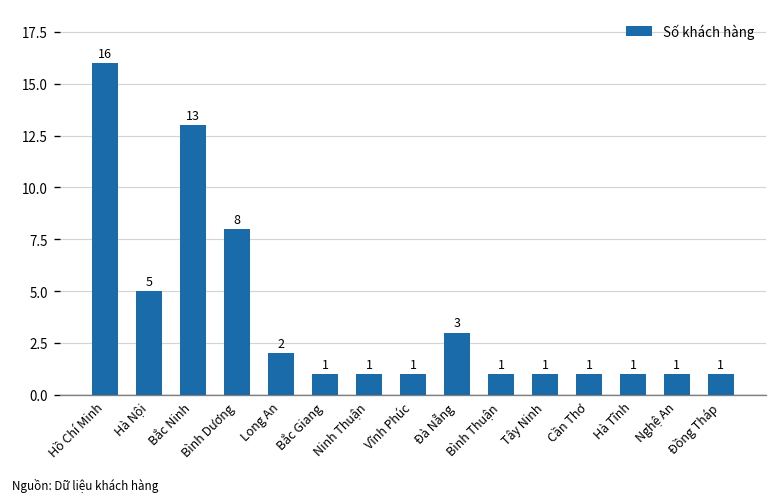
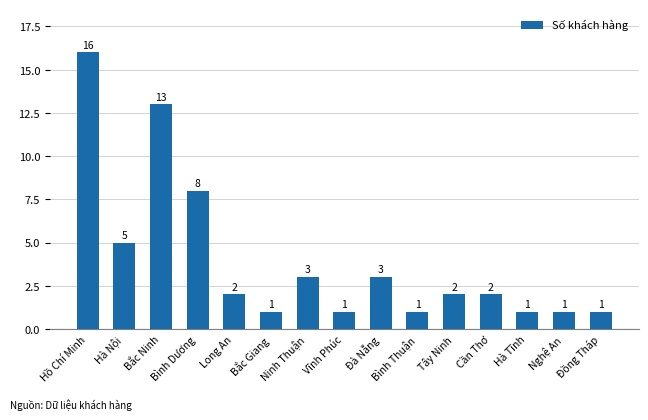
  {
    "Hồ Chí Minh": 16,
    "Hà Nội": 5,
    "Bắc Ninh": 13,
    "Bình Dương": 8,
    "Long An": 2,
    "Bắc Giang": 1,
-   "Ninh Thuận": 1,
+   "Ninh Thuận": 3,
    "Vĩnh Phúc": 1,
    "Đà Nẵng": 3,
    "Bình Thuận": 1,
-   "Tây Ninh": 1,
-   "Cần Thơ": 1,
+   "Tây Ninh": 2,
+   "Cần Thơ": 2,
    "Hà Tĩnh": 1,
    "Nghệ An": 1,
    "Đồng Tháp": 1
  }
